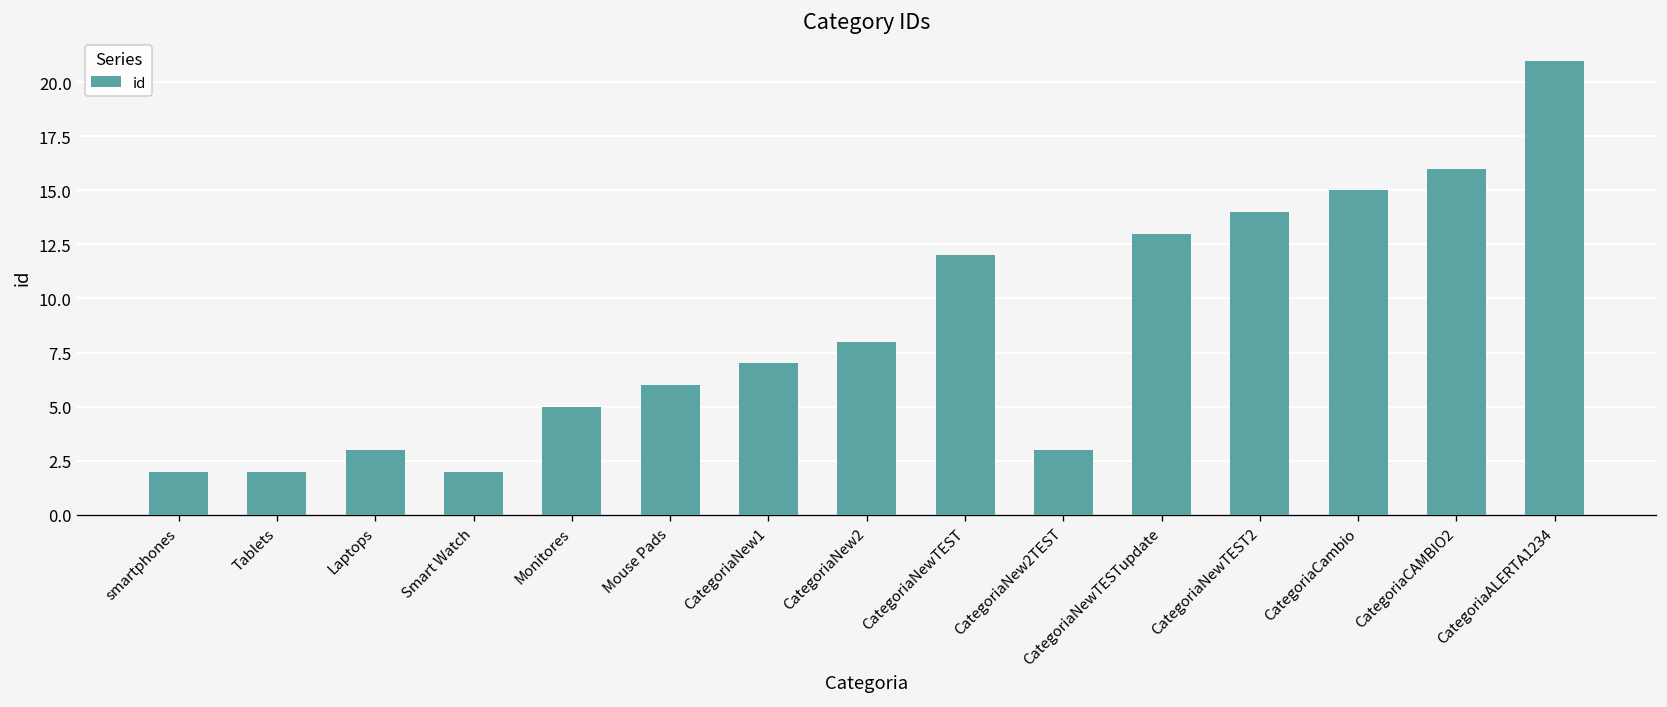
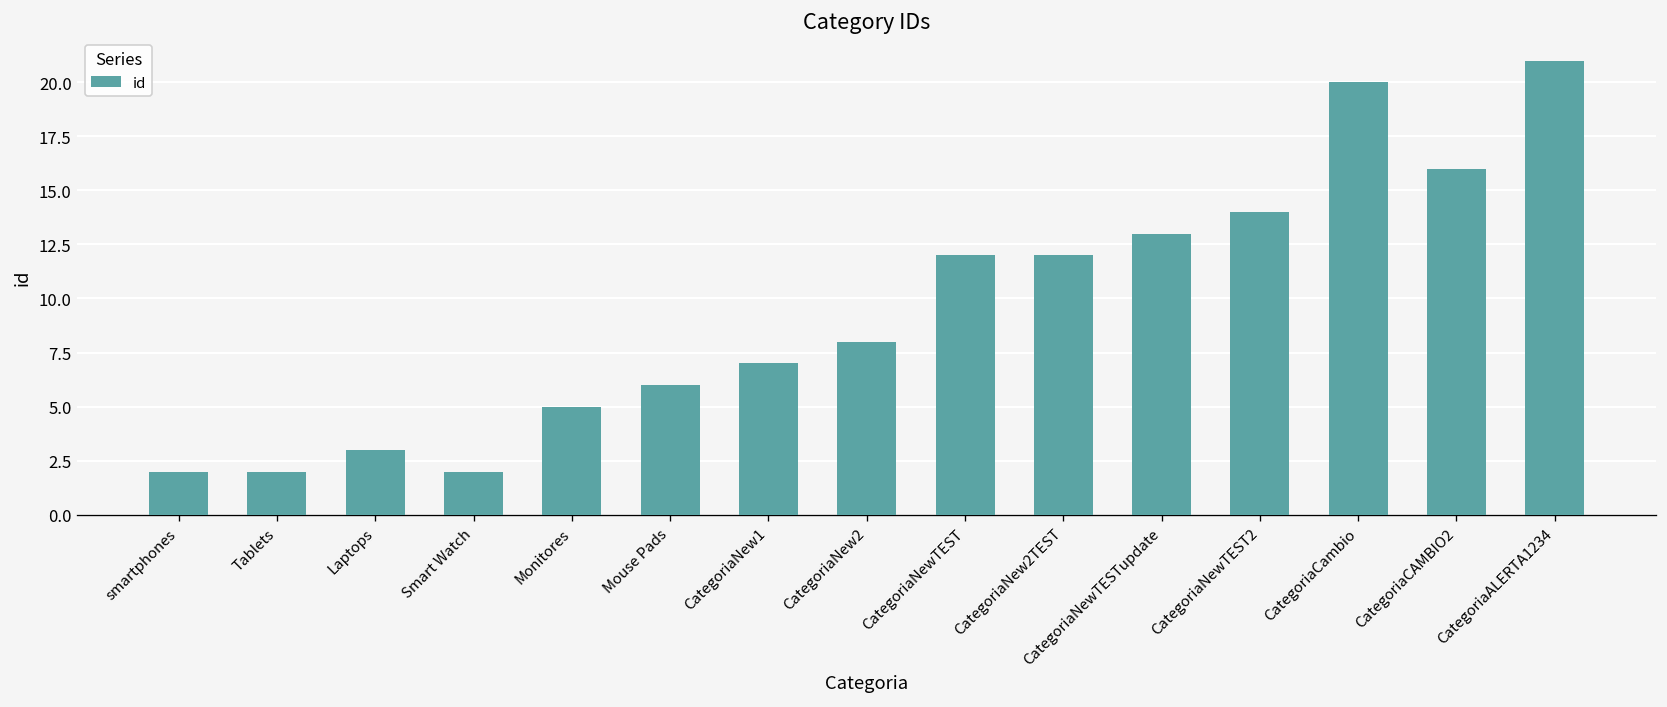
  {
    "smartphones": 2,
    "Tablets": 2,
    "Laptops": 3,
    "Smart Watch": 2,
    "Monitores": 5,
    "Mouse Pads": 6,
    "CategoriaNew1": 7,
    "CategoriaNew2": 8,
    "CategoriaNewTEST": 12,
-   "CategoriaNew2TEST": 3,
+   "CategoriaNew2TEST": 12,
    "CategoriaNewTESTupdate": 13,
    "CategoriaNewTEST2": 14,
-   "CategoriaCambio": 15,
+   "CategoriaCambio": 20,
    "CategoriaCAMBIO2": 16,
    "CategoriaALERTA1234": 21
  }
